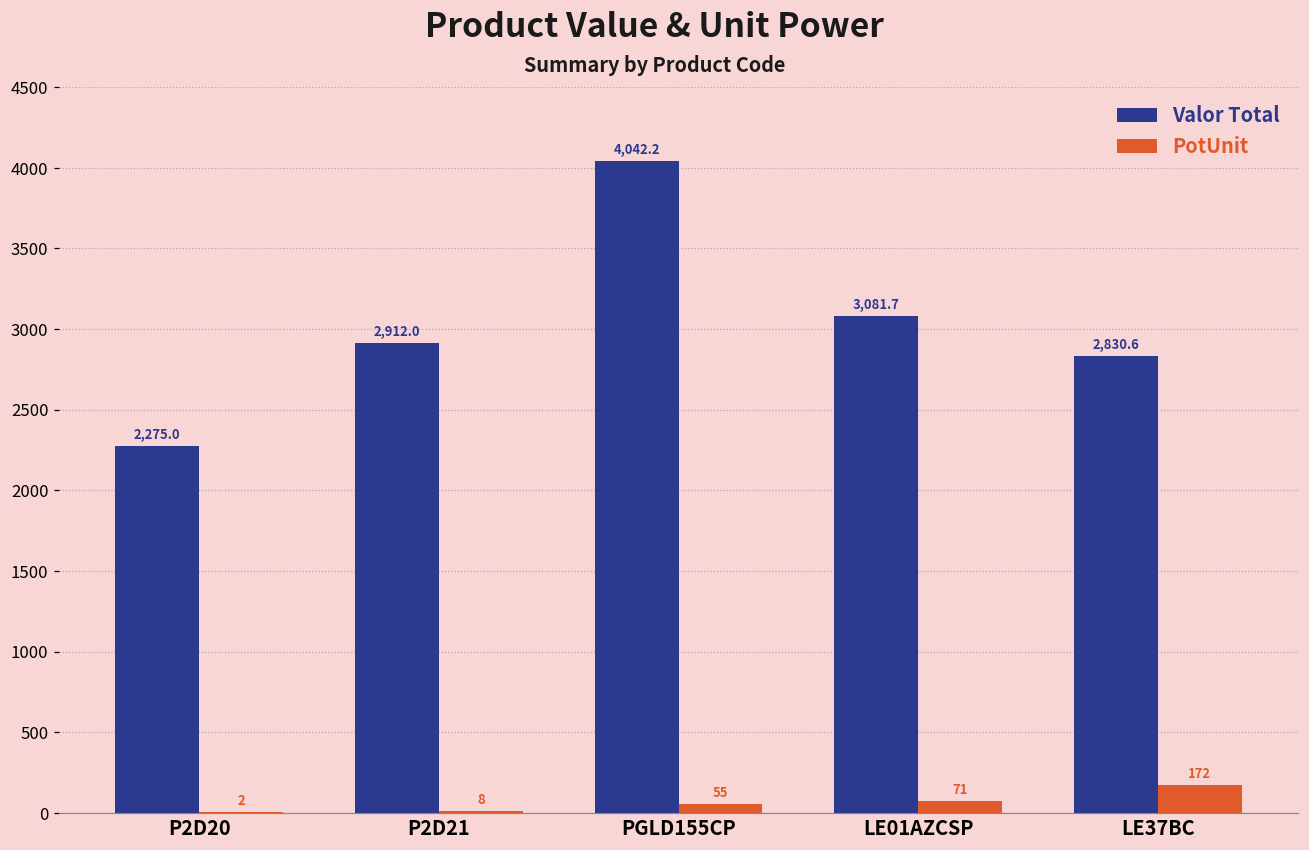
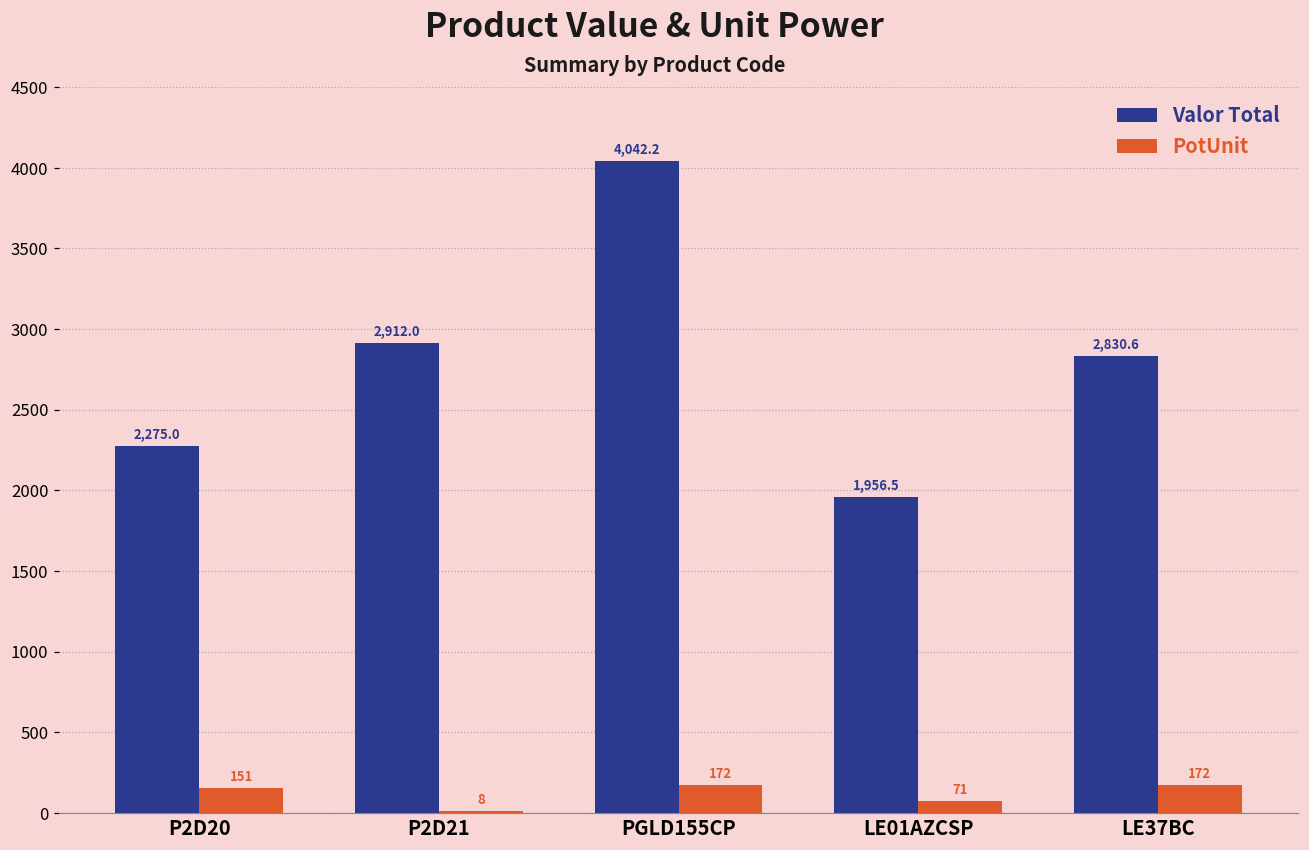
  {
    "Valor Total": {
      "P2D20": "2,275.0",
      "P2D21": "2,912.0",
      "PGLD155CP": "4,042.2",
-     "LE01AZCSP": "3,081.7",
+     "LE01AZCSP": "1,956.5",
      "LE37BC": "2,830.6"
    },
    "PotUnit": {
-     "P2D20": "2",
+     "P2D20": "151",
      "P2D21": "8",
-     "PGLD155CP": "55",
+     "PGLD155CP": "172",
      "LE01AZCSP": "71",
      "LE37BC": "172"
    }
  }
